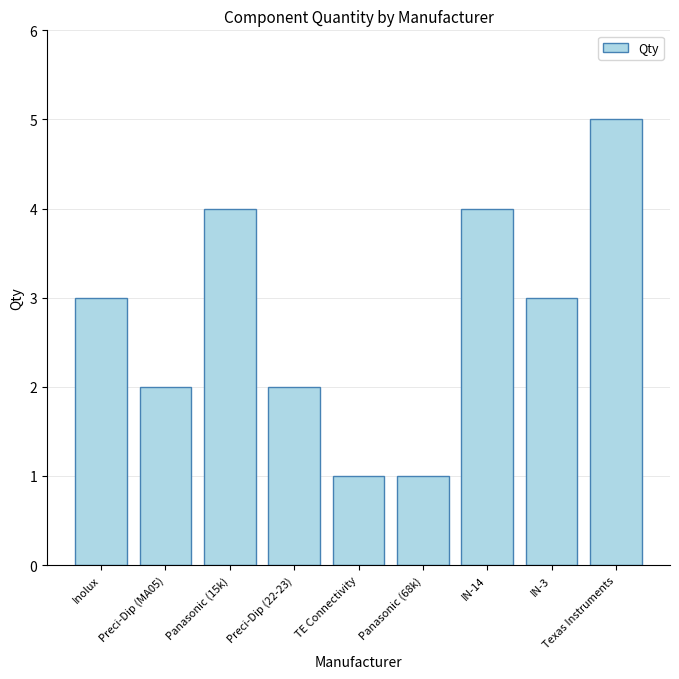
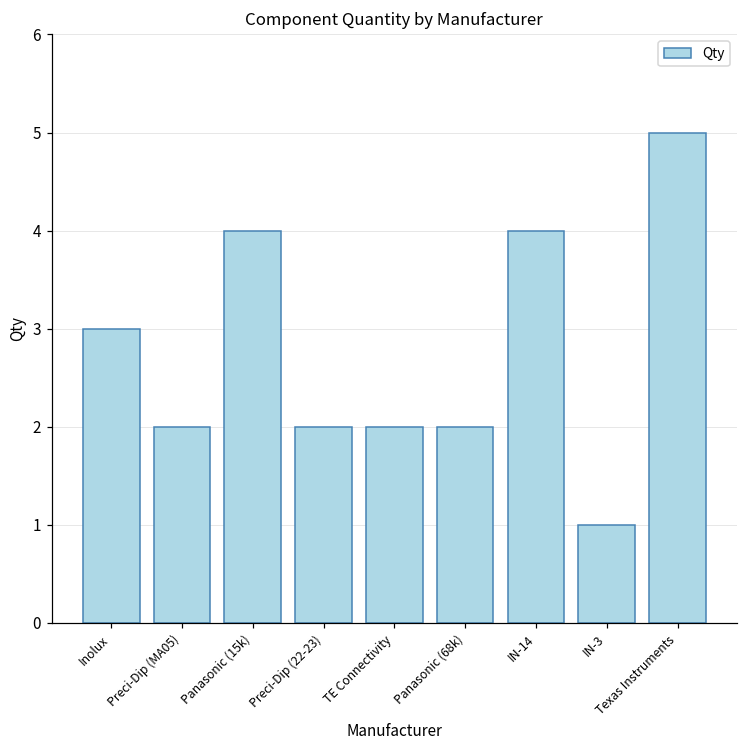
  {
    "Inolux": 3,
    "Preci-Dip (MA05)": 2,
    "Panasonic (15k)": 4,
    "Preci-Dip (22-23)": 2,
-   "TE Connectivity": 1,
-   "Panasonic (68k)": 1,
+   "TE Connectivity": 2,
+   "Panasonic (68k)": 2,
    "IN-14": 4,
-   "IN-3": 3,
+   "IN-3": 1,
    "Texas Instruments": 5
  }
